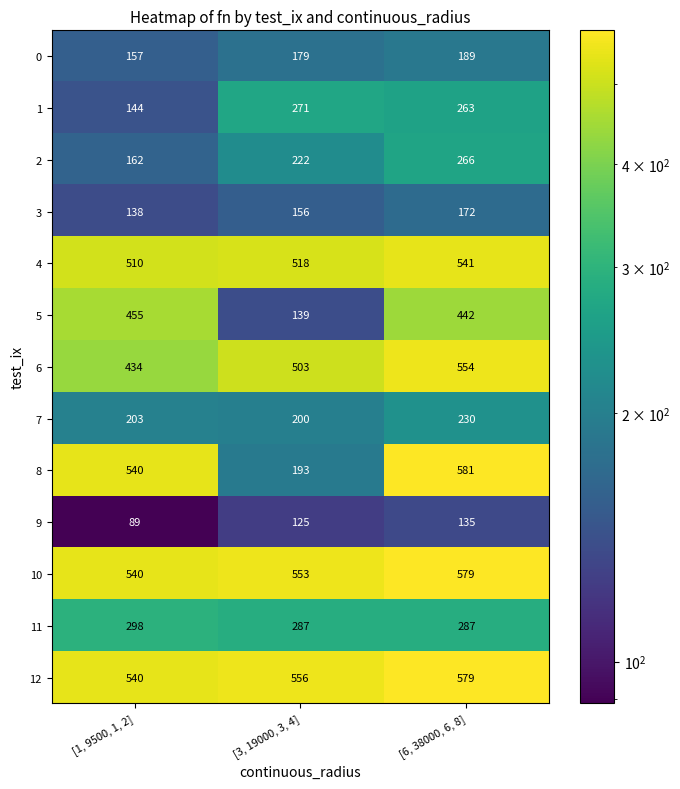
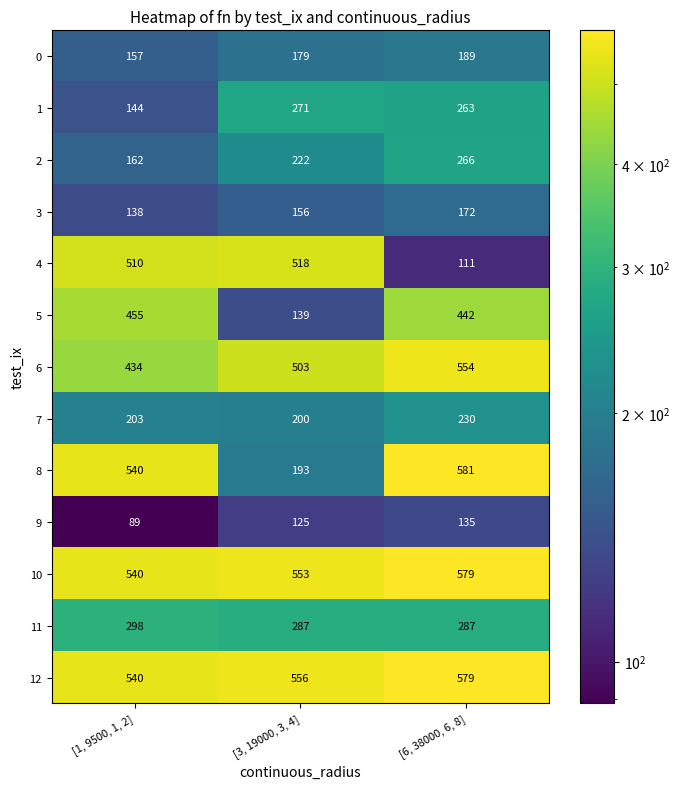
  {
    "0": {
      "[1, 9500, 1, 2]": 157,
      "[3, 19000, 3, 4]": 179,
      "[6, 38000, 6, 8]": 189
    },
    "1": {
      "[1, 9500, 1, 2]": 144,
      "[3, 19000, 3, 4]": 271,
      "[6, 38000, 6, 8]": 263
    },
    "2": {
      "[1, 9500, 1, 2]": 162,
      "[3, 19000, 3, 4]": 222,
      "[6, 38000, 6, 8]": 266
    },
    "3": {
      "[1, 9500, 1, 2]": 138,
      "[3, 19000, 3, 4]": 156,
      "[6, 38000, 6, 8]": 172
    },
    "4": {
      "[1, 9500, 1, 2]": 510,
      "[3, 19000, 3, 4]": 518,
-     "[6, 38000, 6, 8]": 541
+     "[6, 38000, 6, 8]": 111
    },
    "5": {
      "[1, 9500, 1, 2]": 455,
      "[3, 19000, 3, 4]": 139,
      "[6, 38000, 6, 8]": 442
    },
    "6": {
      "[1, 9500, 1, 2]": 434,
      "[3, 19000, 3, 4]": 503,
      "[6, 38000, 6, 8]": 554
    },
    "7": {
      "[1, 9500, 1, 2]": 203,
      "[3, 19000, 3, 4]": 200,
      "[6, 38000, 6, 8]": 230
    },
    "8": {
      "[1, 9500, 1, 2]": 540,
      "[3, 19000, 3, 4]": 193,
      "[6, 38000, 6, 8]": 581
    },
    "9": {
      "[1, 9500, 1, 2]": 89,
      "[3, 19000, 3, 4]": 125,
      "[6, 38000, 6, 8]": 135
    },
    "10": {
      "[1, 9500, 1, 2]": 540,
      "[3, 19000, 3, 4]": 553,
      "[6, 38000, 6, 8]": 579
    },
    "11": {
      "[1, 9500, 1, 2]": 298,
      "[3, 19000, 3, 4]": 287,
      "[6, 38000, 6, 8]": 287
    },
    "12": {
      "[1, 9500, 1, 2]": 540,
      "[3, 19000, 3, 4]": 556,
      "[6, 38000, 6, 8]": 579
    }
  }
